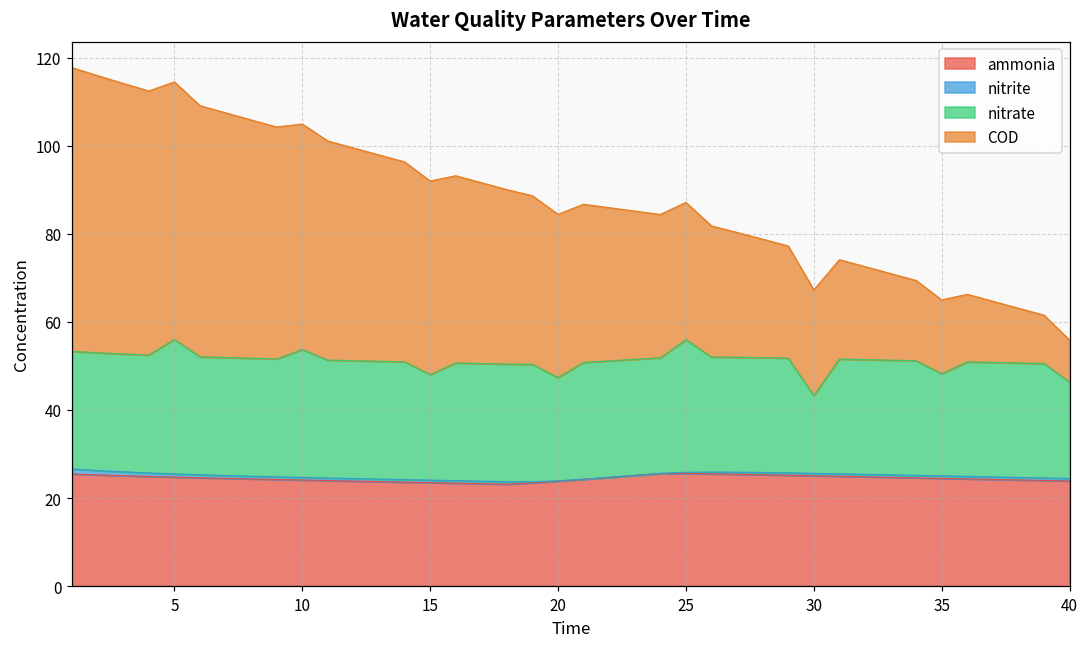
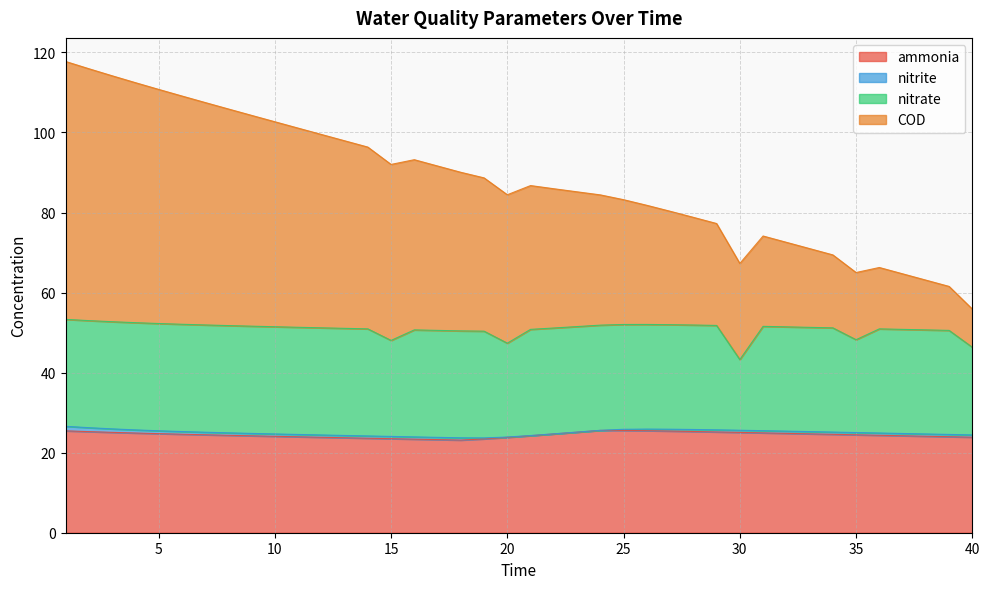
  {
    "nitrite": {
      "5": 1
    },
    "nitrate": {
-     "5": 31,
-     "10": 29,
+     "5": 27,
+     "10": 27,
      "15": 24,
      "20": 23,
-     "25": 30,
+     "25": 26,
      "30": 18,
      "35": 23,
      "40": 22
    }
  }
